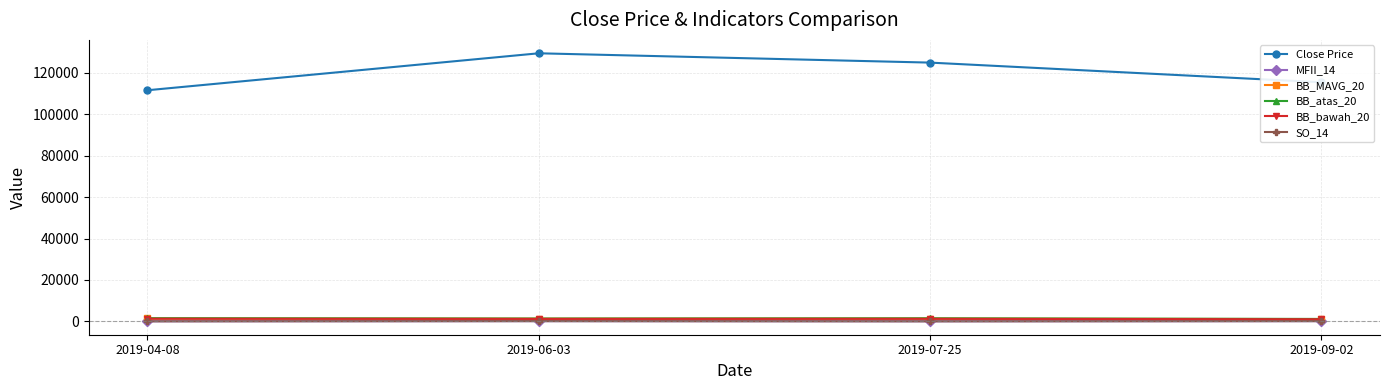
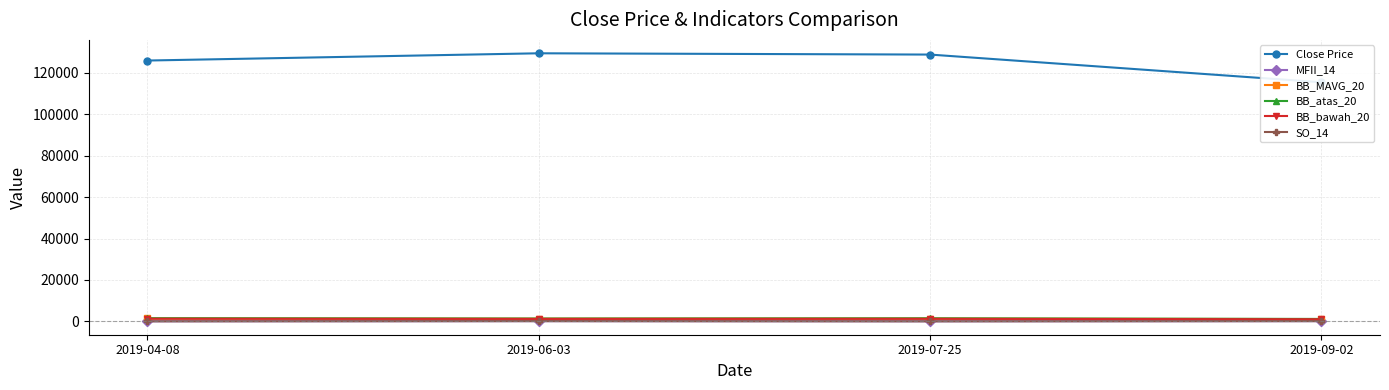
  {
    "Close Price": {
-     "2019-04-08": 112000,
+     "2019-04-08": 126000,
      "2019-06-03": 130000,
-     "2019-07-25": 125000
+     "2019-07-25": 129000
    },
    "SO_14": {
      "2019-04-08": 0
    }
  }
